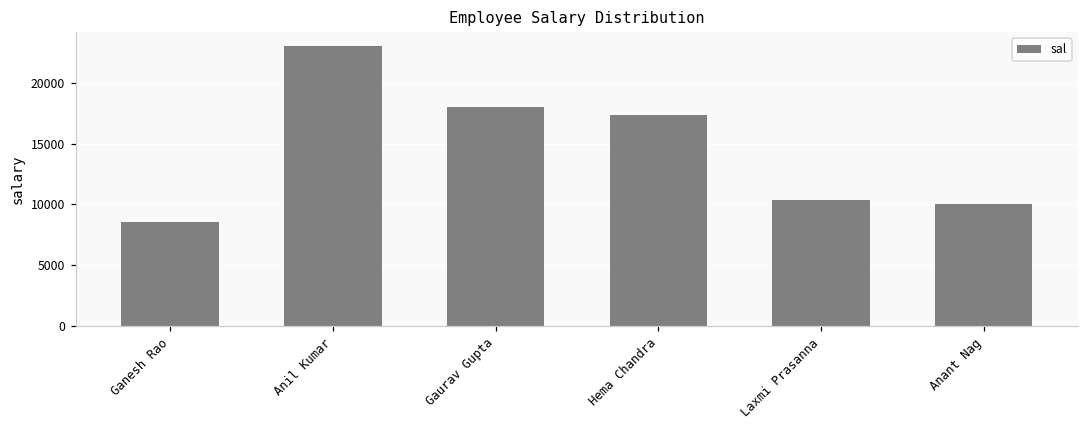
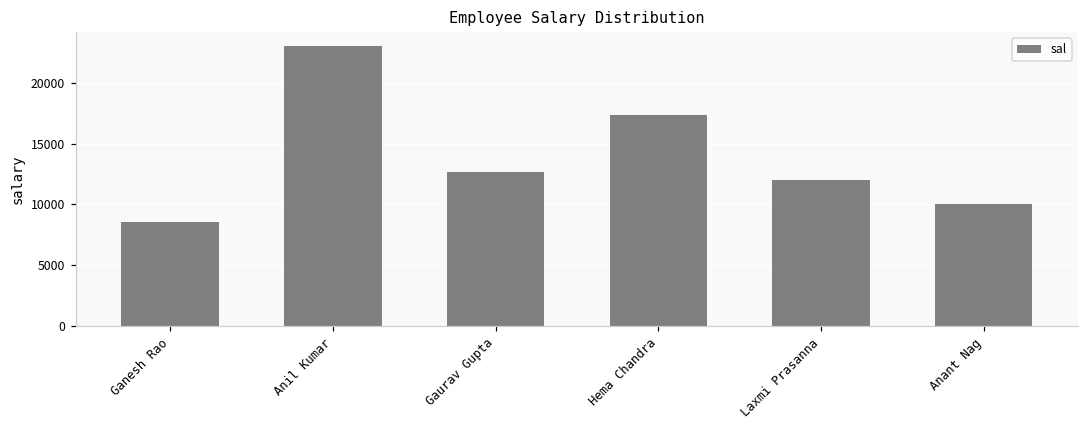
  {
    "Ganesh Rao": 8600,
    "Anil Kumar": 23000,
-   "Gaurav Gupta": 18000,
+   "Gaurav Gupta": 12600,
    "Hema Chandra": 17300,
-   "Laxmi Prasanna": 10400,
+   "Laxmi Prasanna": 12000,
    "Anant Nag": 10000
  }
